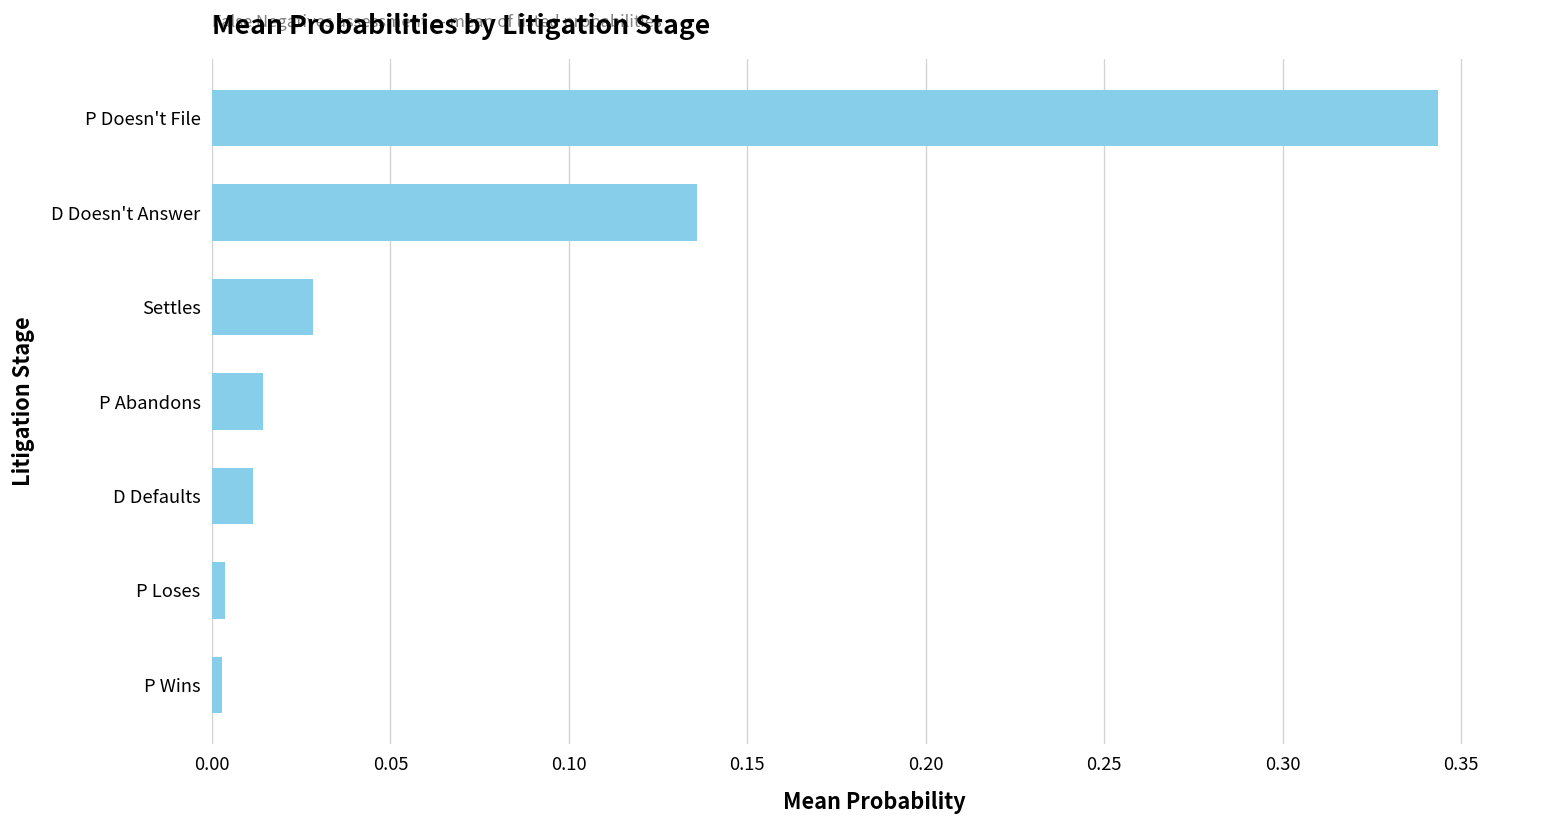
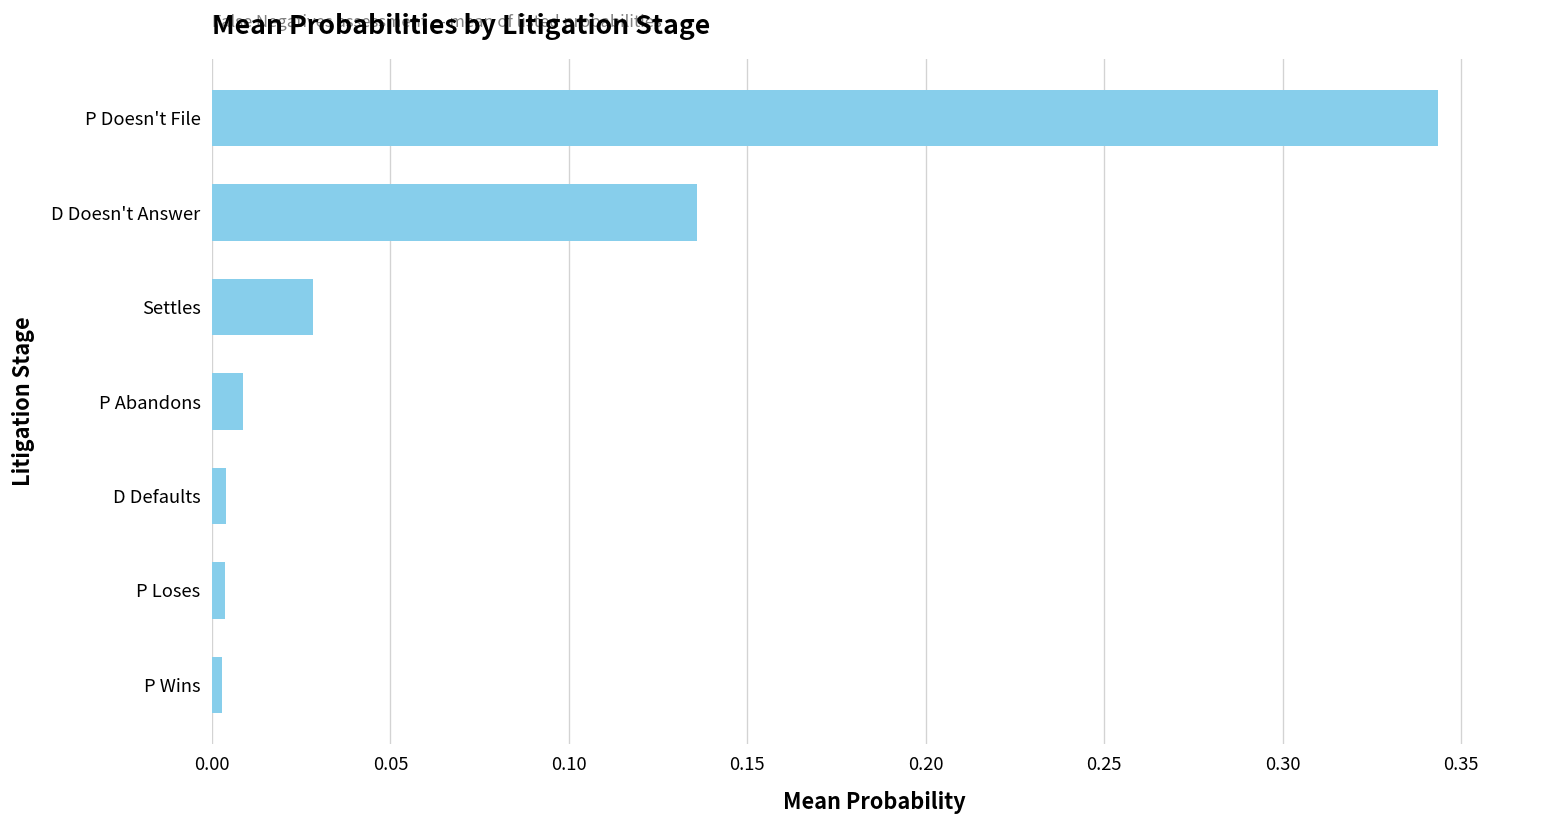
  {
    "P Doesn't File": 0.344,
    "D Doesn't Answer": 0.136,
    "Settles": 0.028,
-   "P Abandons": 0.014,
-   "D Defaults": 0.011,
+   "P Abandons": 0.009,
+   "D Defaults": 0.004,
    "P Loses": 0.004,
    "P Wins": 0.003
  }
